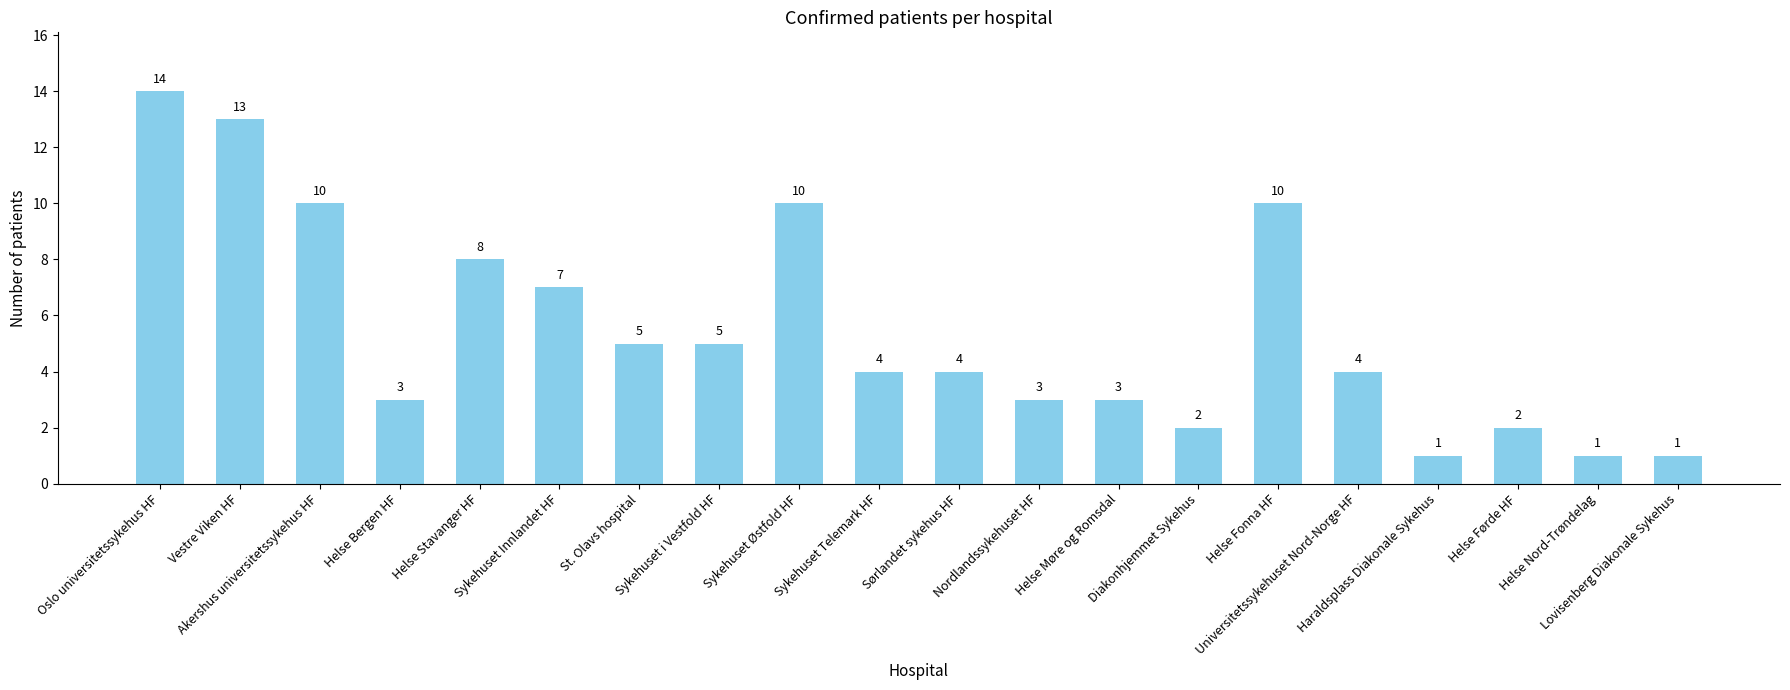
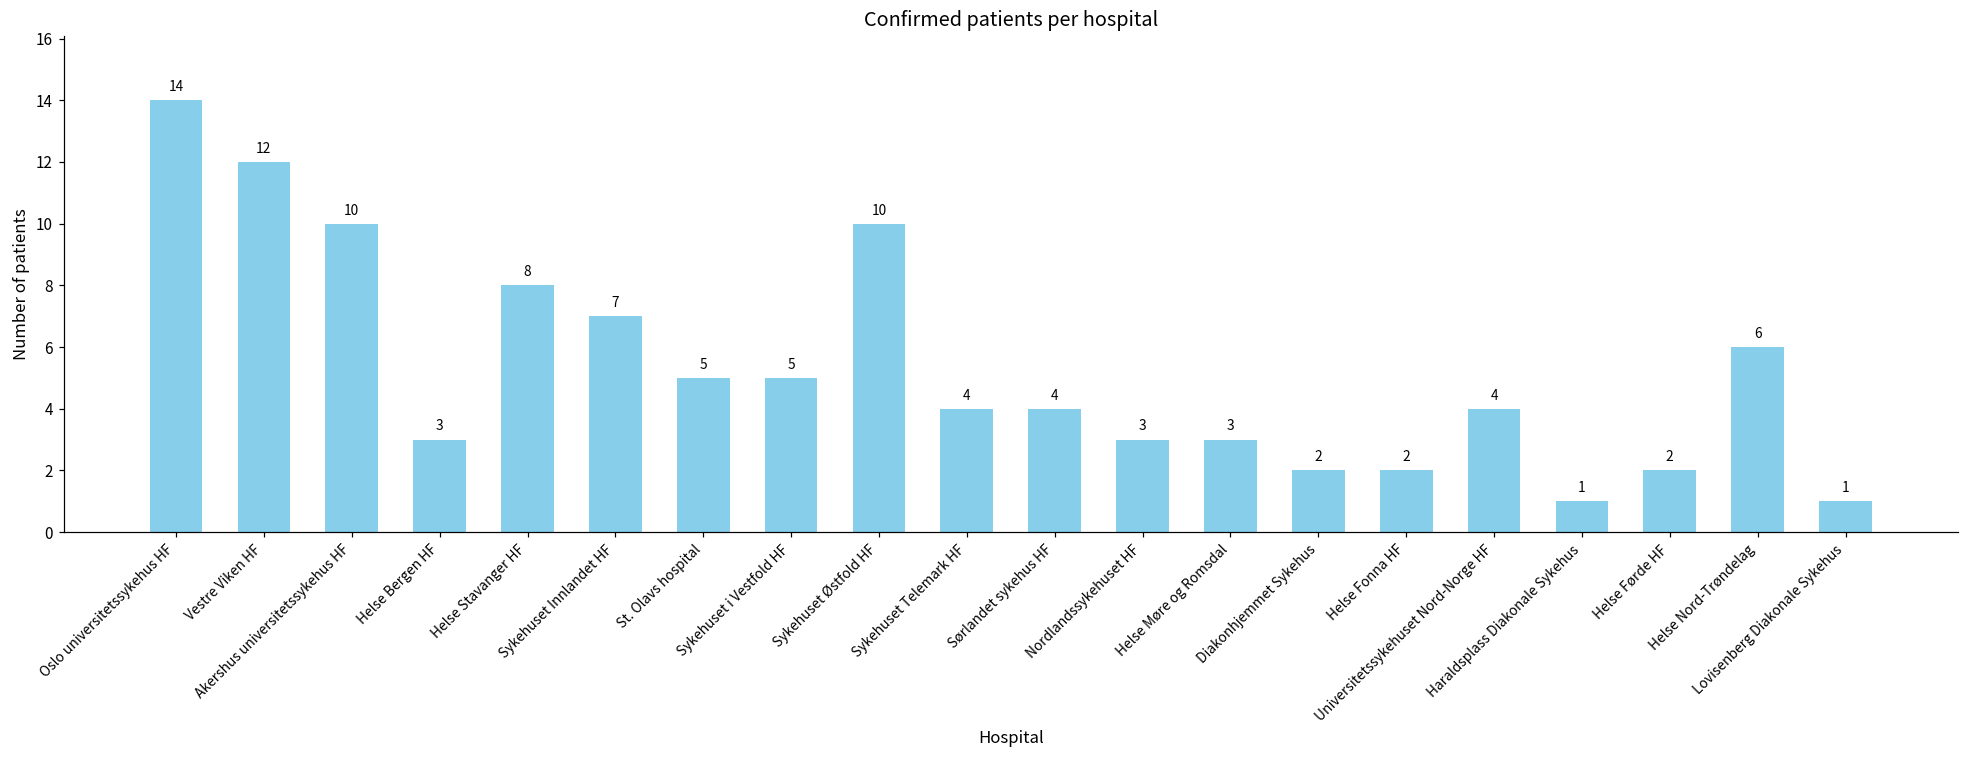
  {
    "Oslo universitetssykehus HF": 14,
-   "Vestre Viken HF": 13,
+   "Vestre Viken HF": 12,
    "Akershus universitetssykehus HF": 10,
    "Helse Bergen HF": 3,
    "Helse Stavanger HF": 8,
    "Sykehuset Innlandet HF": 7,
    "St. Olavs hospital": 5,
    "Sykehuset i Vestfold HF": 5,
    "Sykehuset Østfold HF": 10,
    "Sykehuset Telemark HF": 4,
    "Sørlandet sykehus HF": 4,
    "Nordlandssykehuset HF": 3,
    "Helse Møre og Romsdal": 3,
    "Diakonhjemmet Sykehus": 2,
-   "Helse Fonna HF": 10,
+   "Helse Fonna HF": 2,
    "Universitetssykehuset Nord-Norge HF": 4,
    "Haraldsplass Diakonale Sykehus": 1,
    "Helse Førde HF": 2,
-   "Helse Nord-Trøndelag": 1,
+   "Helse Nord-Trøndelag": 6,
    "Lovisenberg Diakonale Sykehus": 1
  }
